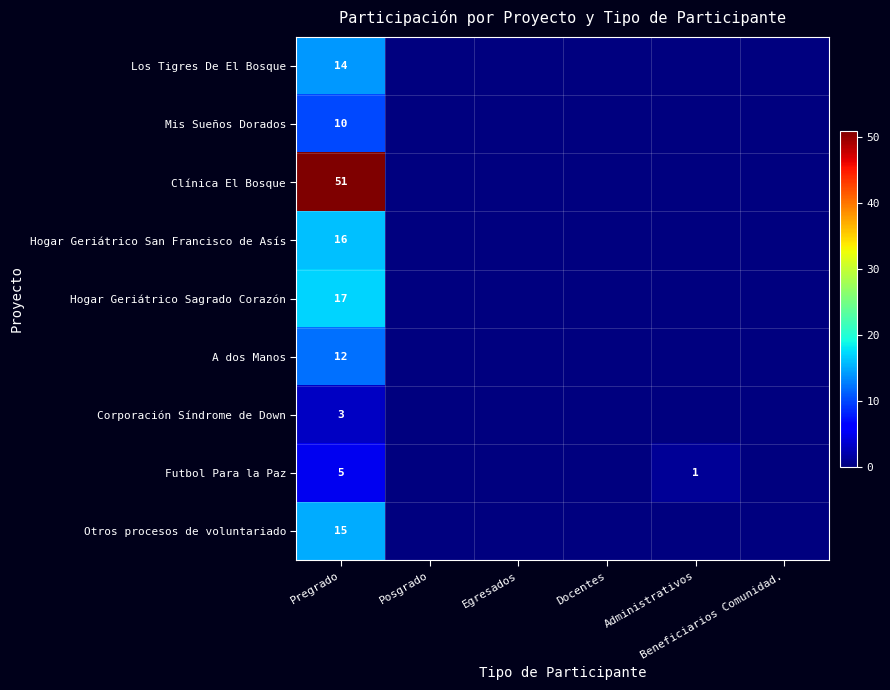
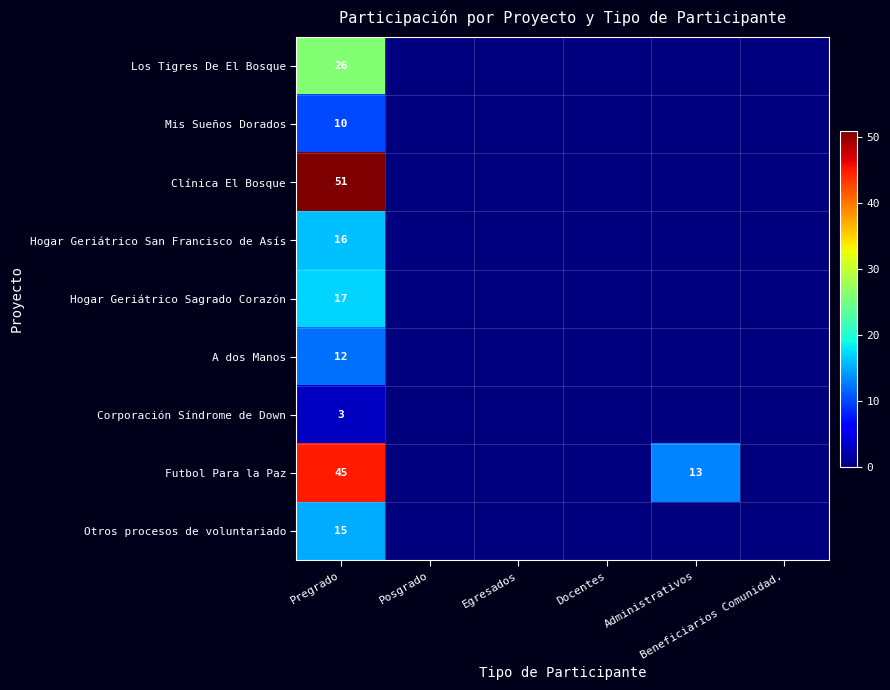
  {
    "Los Tigres De El Bosque": {
-     "Pregrado": 14
+     "Pregrado": 26
    },
    "Mis Sueños Dorados": {
      "Pregrado": 10
    },
    "Clínica El Bosque": {
      "Pregrado": 51
    },
    "Hogar Geriátrico San Francisco de Asís": {
      "Pregrado": 16
    },
    "Hogar Geriátrico Sagrado Corazón": {
      "Pregrado": 17
    },
    "A dos Manos": {
      "Pregrado": 12
    },
    "Corporación Síndrome de Down": {
      "Pregrado": 3
    },
    "Futbol Para la Paz": {
-     "Pregrado": 5,
-     "Administrativos": 1
+     "Pregrado": 45,
+     "Administrativos": 13
    },
    "Otros procesos de voluntariado": {
      "Pregrado": 15
    }
  }
